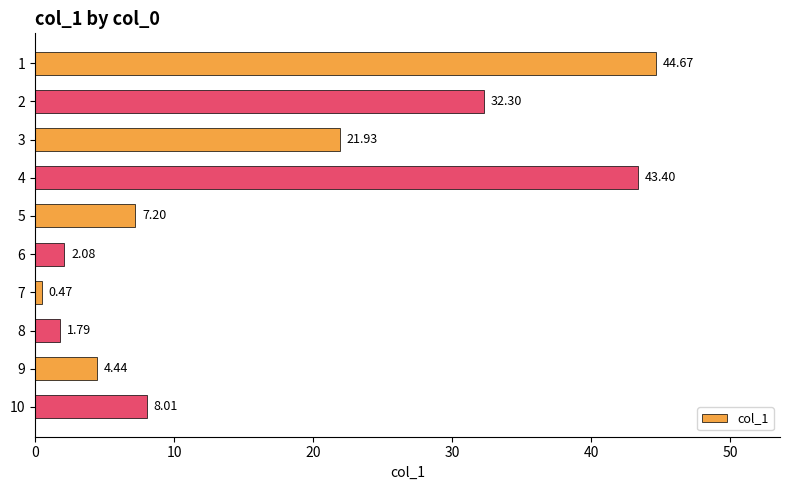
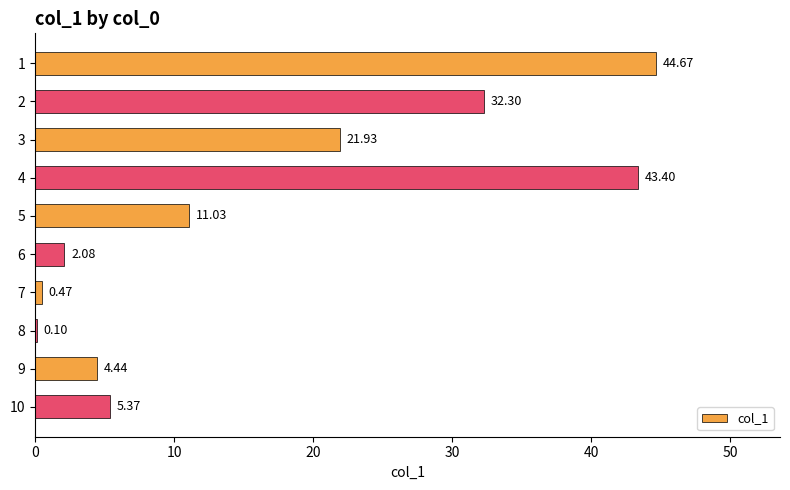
  {
    "1": 44.67,
    "2": 32.30,
    "3": 21.93,
    "4": 43.40,
-   "5": 7.20,
+   "5": 11.03,
    "6": 2.08,
    "7": 0.47,
-   "8": 1.79,
+   "8": 0.10,
    "9": 4.44,
-   "10": 8.01
+   "10": 5.37
  }
